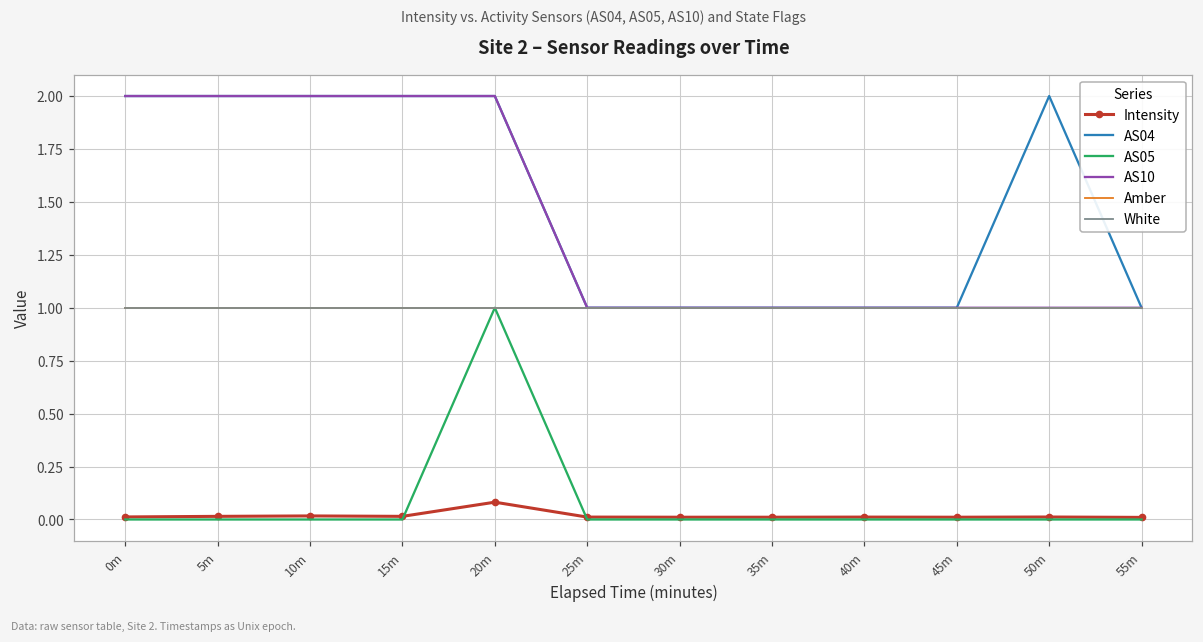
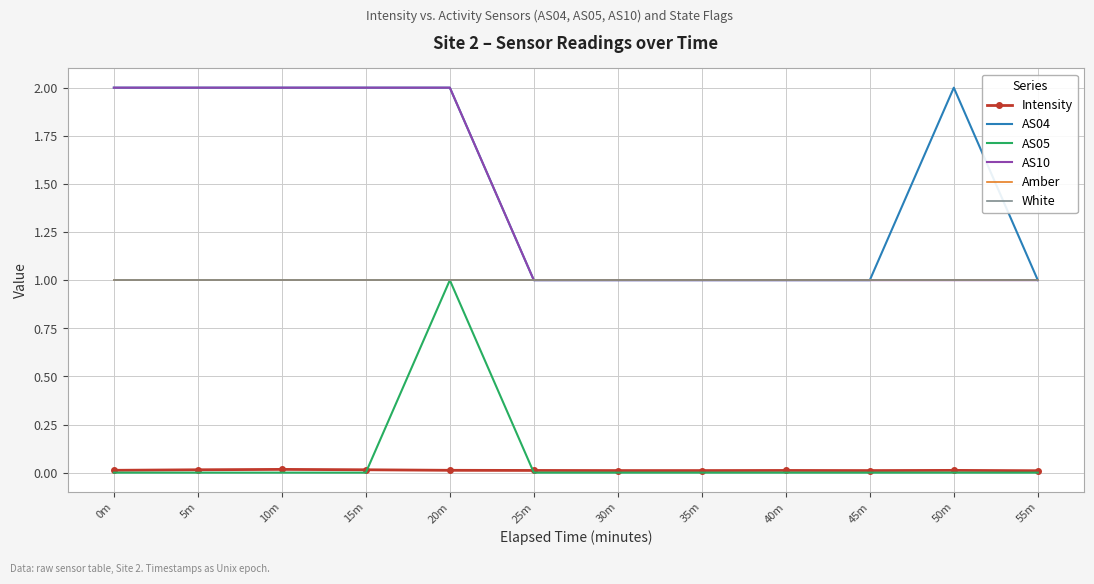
  {
    "Intensity": {
      "5m": 0.01,
      "10m": 0.02,
      "15m": 0.01,
-     "20m": 0.08
+     "20m": 0.01
    },
    "AS04": {
      "50m": 2.00
    },
    "AS05": {
      "5m": 0.00,
      "10m": 0.00,
      "15m": 0.00
    },
    "White": {
      "0m": 1.00,
      "5m": 1.00,
      "10m": 1.00,
      "15m": 1.00
    }
  }
